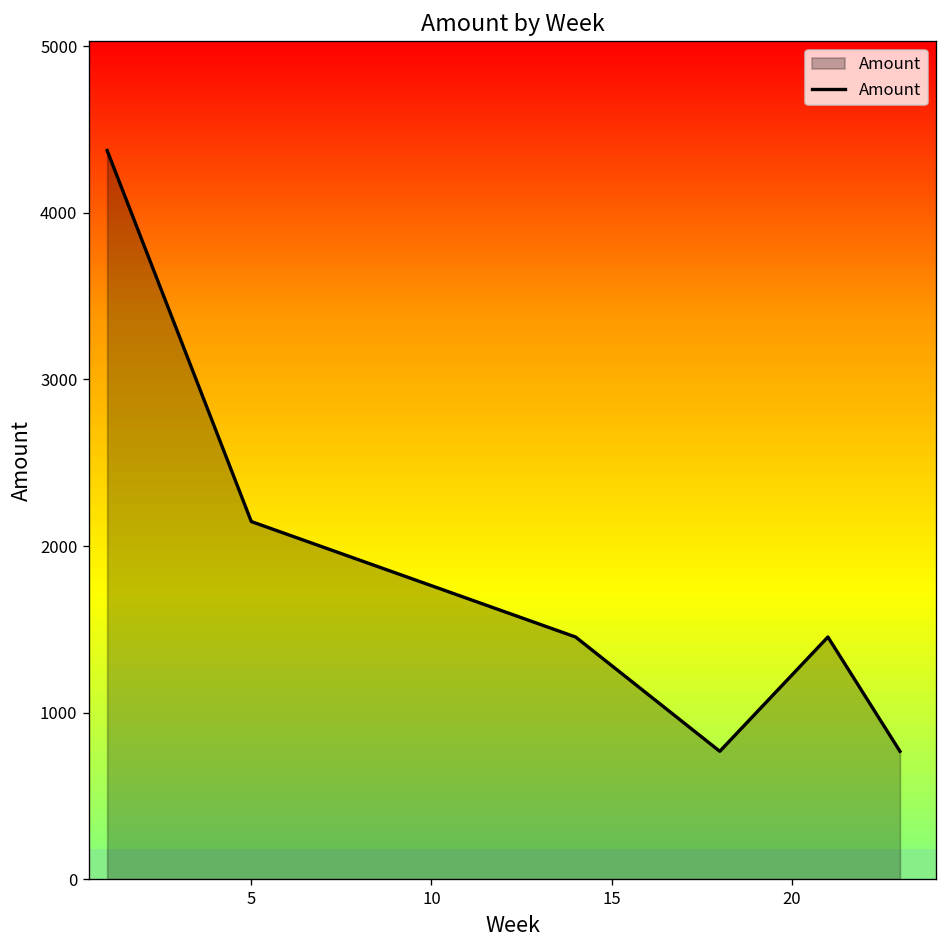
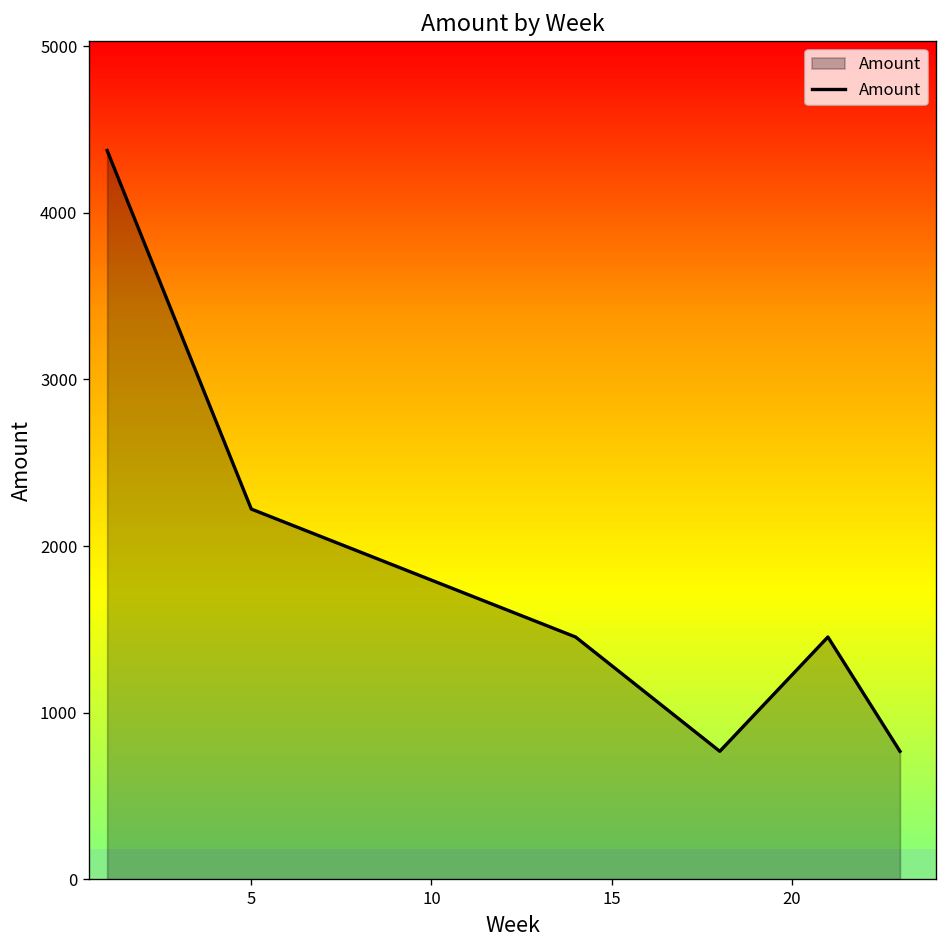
  {
-   "5": 2150
+   "5": 2220
  }
